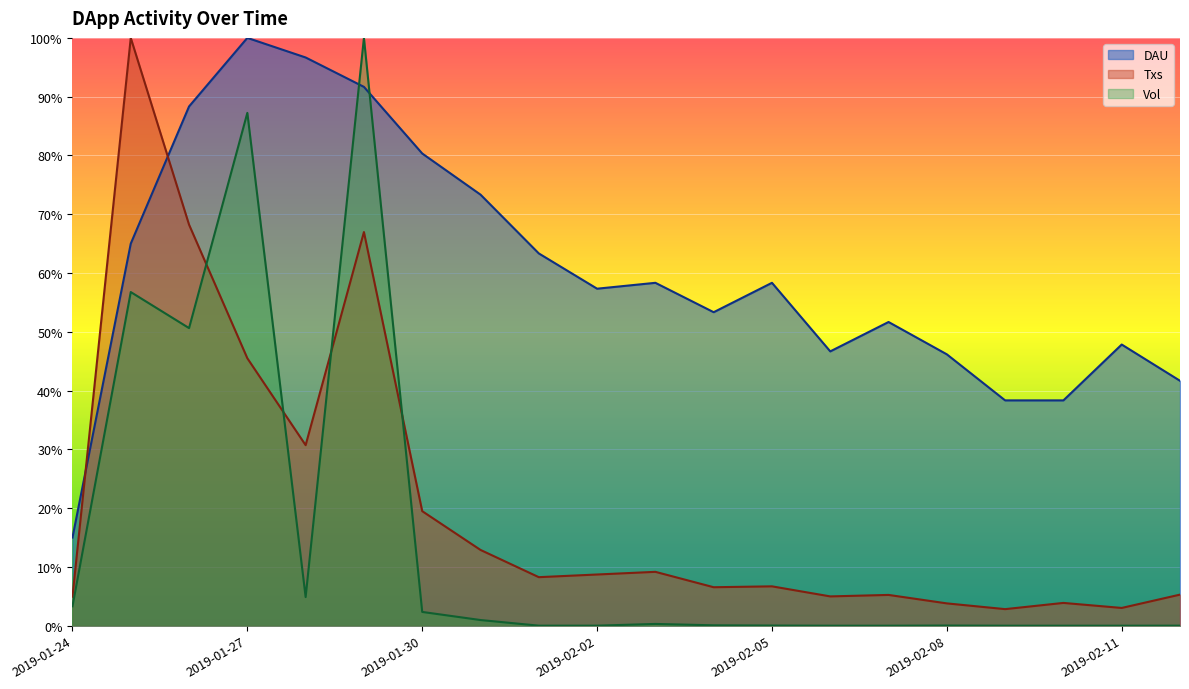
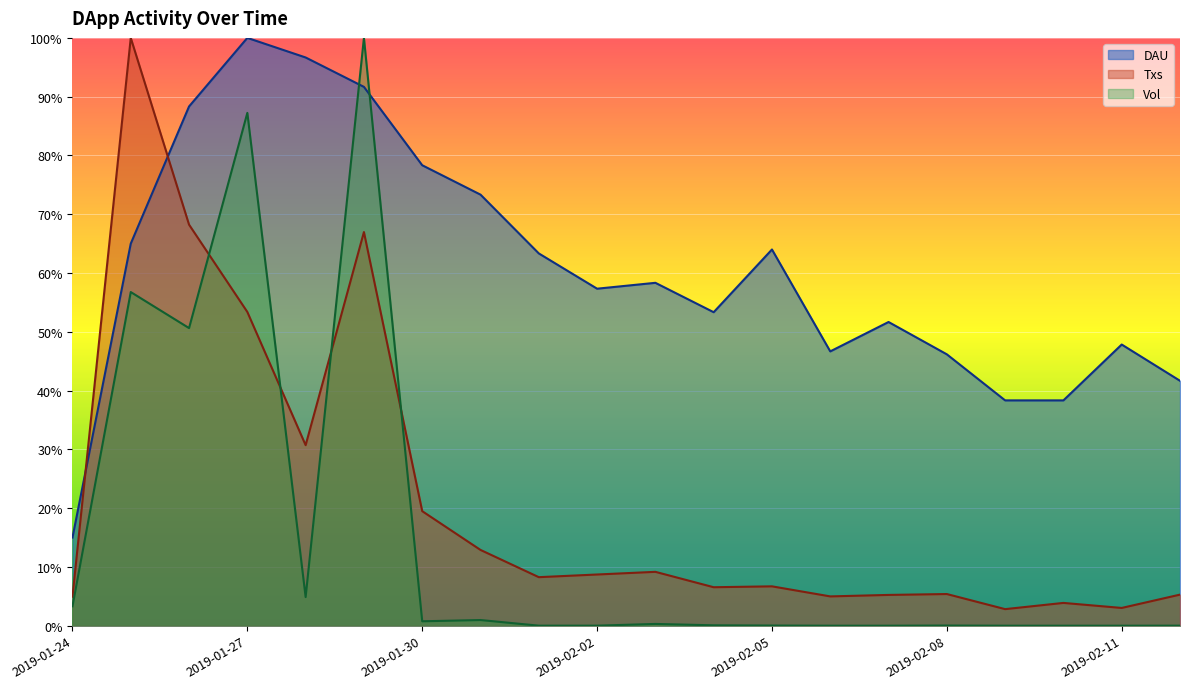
  {
    "DAU": {
      "2019-01-24": "15%",
      "2019-01-27": "100%",
-     "2019-01-30": "80%",
+     "2019-01-30": "78%",
      "2019-02-02": "57%",
-     "2019-02-05": "58%",
+     "2019-02-05": "64%",
      "2019-02-08": "46%",
      "2019-02-11": "48%"
    },
    "Txs": {
      "2019-01-24": "5%",
-     "2019-01-27": "45%",
+     "2019-01-27": "53%",
      "2019-01-30": "19%",
      "2019-02-02": "9%",
      "2019-02-05": "7%",
-     "2019-02-08": "4%",
+     "2019-02-08": "5%",
      "2019-02-11": "3%"
    },
    "Vol": {
      "2019-01-24": "3%",
      "2019-01-27": "87%",
-     "2019-01-30": "2%",
+     "2019-01-30": "1%",
      "2019-02-02": "0%",
      "2019-02-05": "0%",
      "2019-02-08": "0%",
      "2019-02-11": "0%"
    }
  }
